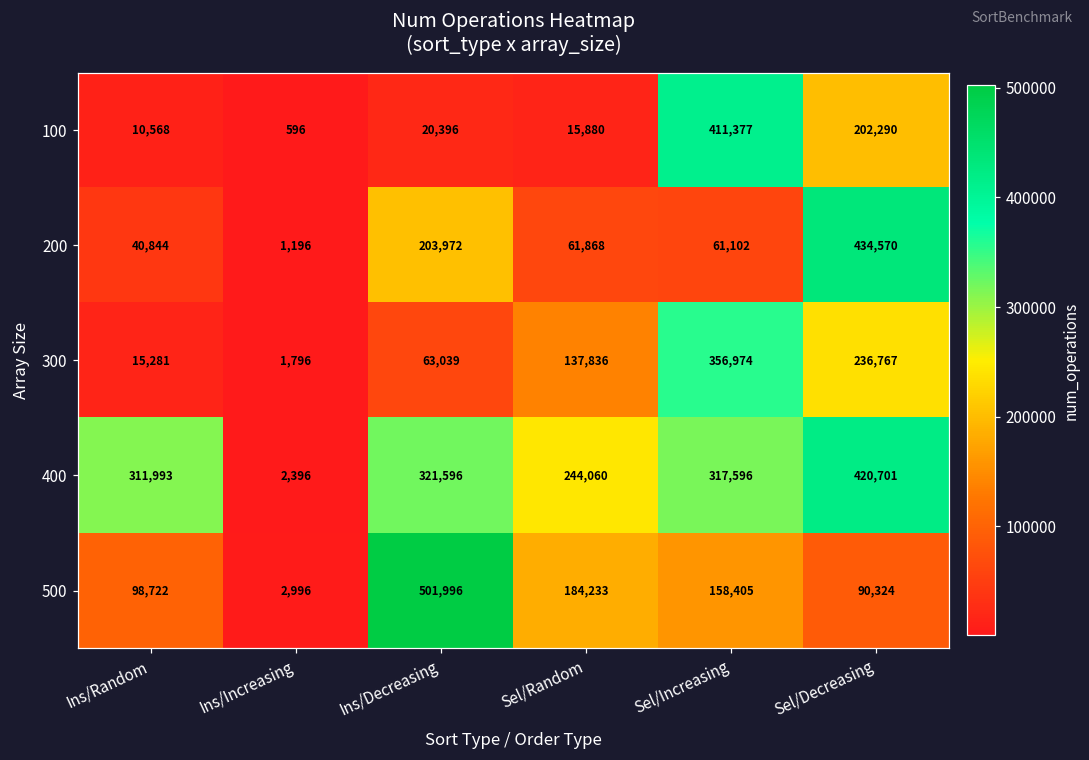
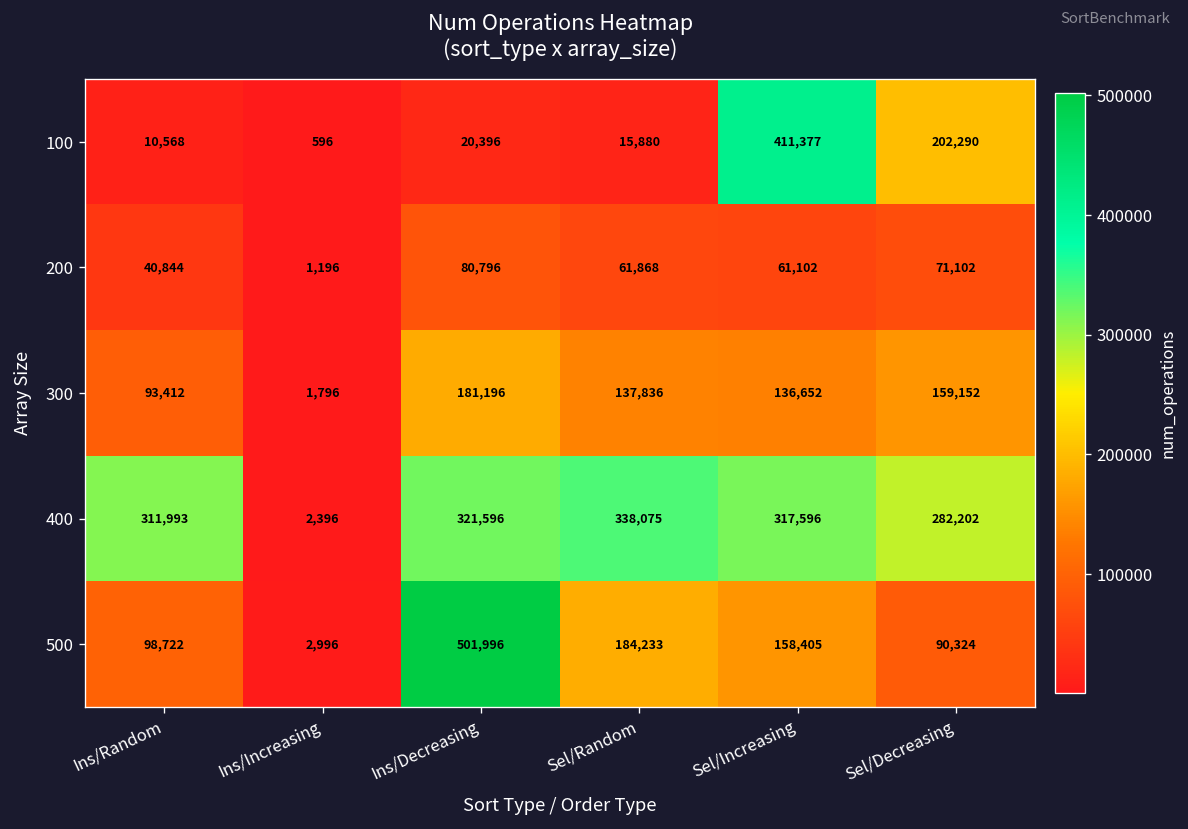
  {
    "100": {
      "Ins/Random": "10,568",
      "Ins/Increasing": "596",
      "Ins/Decreasing": "20,396",
      "Sel/Random": "15,880",
      "Sel/Increasing": "411,377",
      "Sel/Decreasing": "202,290"
    },
    "200": {
      "Ins/Random": "40,844",
      "Ins/Increasing": "1,196",
-     "Ins/Decreasing": "203,972",
+     "Ins/Decreasing": "80,796",
      "Sel/Random": "61,868",
      "Sel/Increasing": "61,102",
-     "Sel/Decreasing": "434,570"
+     "Sel/Decreasing": "71,102"
    },
    "300": {
-     "Ins/Random": "15,281",
+     "Ins/Random": "93,412",
      "Ins/Increasing": "1,796",
-     "Ins/Decreasing": "63,039",
+     "Ins/Decreasing": "181,196",
      "Sel/Random": "137,836",
-     "Sel/Increasing": "356,974",
-     "Sel/Decreasing": "236,767"
+     "Sel/Increasing": "136,652",
+     "Sel/Decreasing": "159,152"
    },
    "400": {
      "Ins/Random": "311,993",
      "Ins/Increasing": "2,396",
      "Ins/Decreasing": "321,596",
-     "Sel/Random": "244,060",
+     "Sel/Random": "338,075",
      "Sel/Increasing": "317,596",
-     "Sel/Decreasing": "420,701"
+     "Sel/Decreasing": "282,202"
    },
    "500": {
      "Ins/Random": "98,722",
      "Ins/Increasing": "2,996",
      "Ins/Decreasing": "501,996",
      "Sel/Random": "184,233",
      "Sel/Increasing": "158,405",
      "Sel/Decreasing": "90,324"
    }
  }
